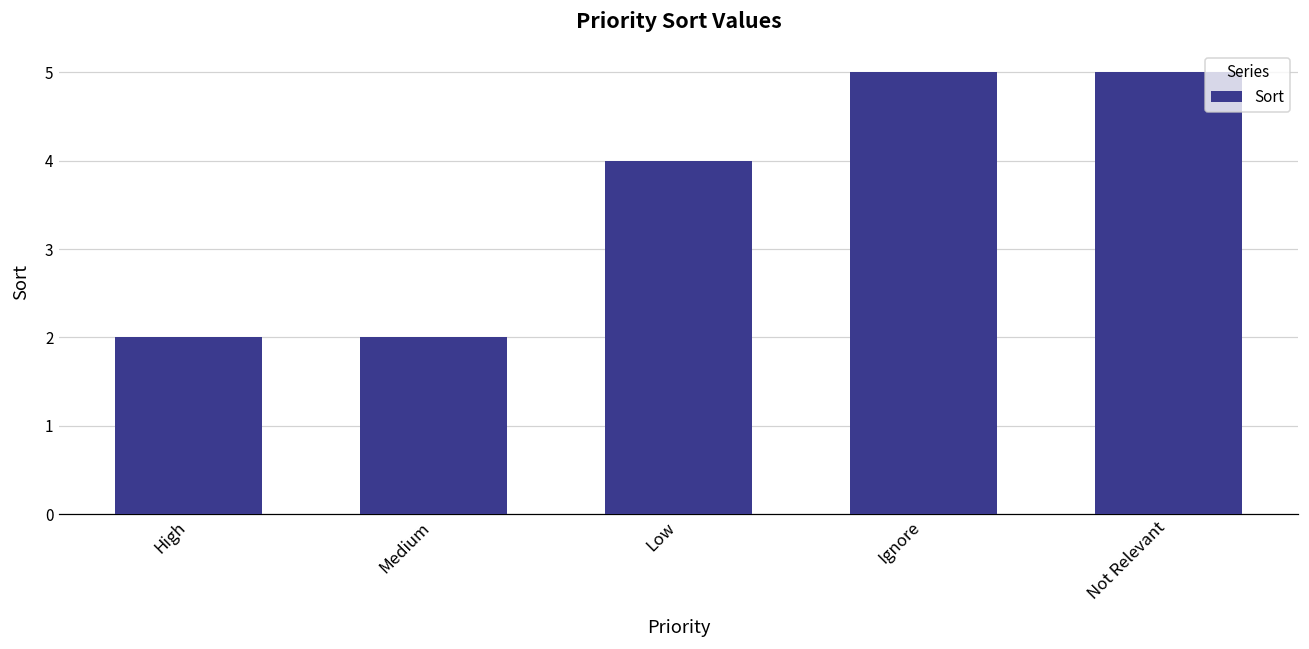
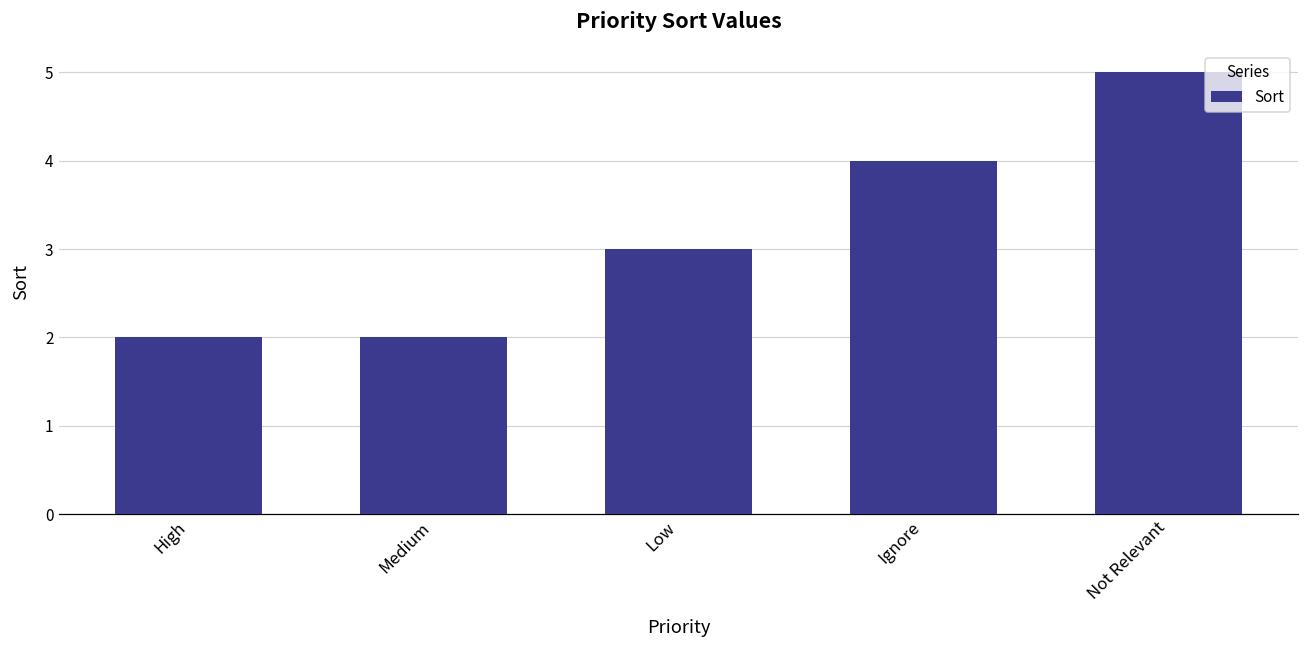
  {
    "High": 2,
    "Medium": 2,
-   "Low": 4,
-   "Ignore": 5,
+   "Low": 3,
+   "Ignore": 4,
    "Not Relevant": 5
  }
